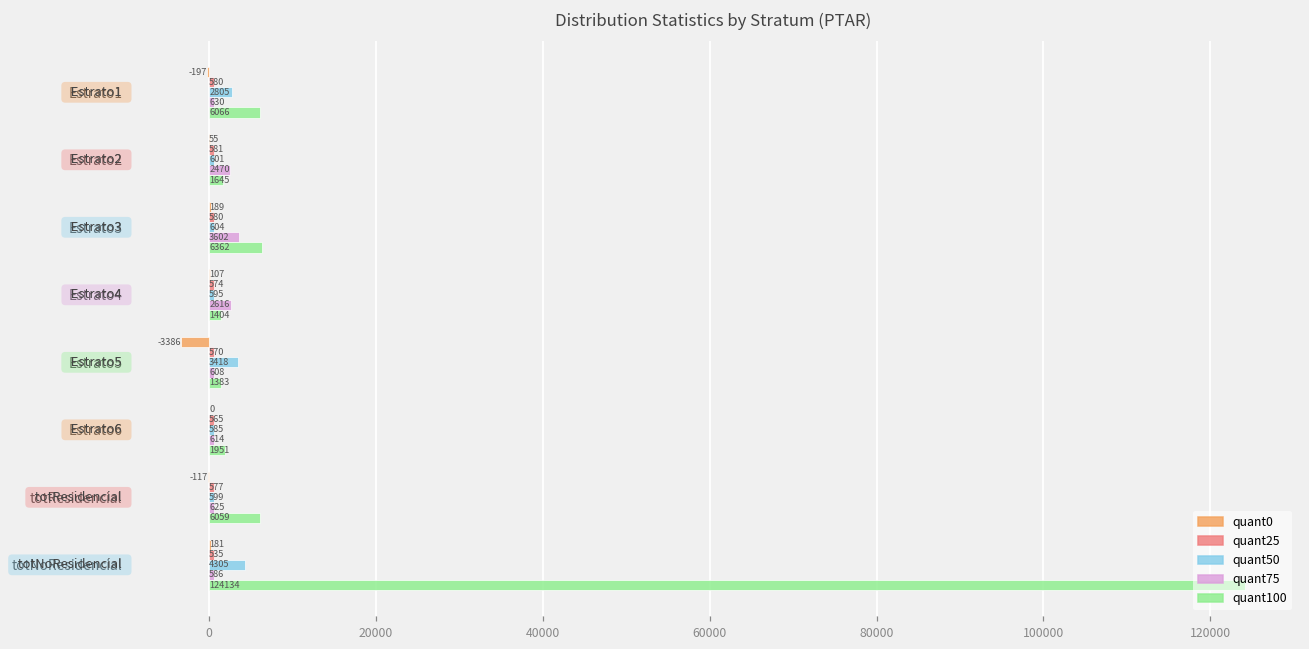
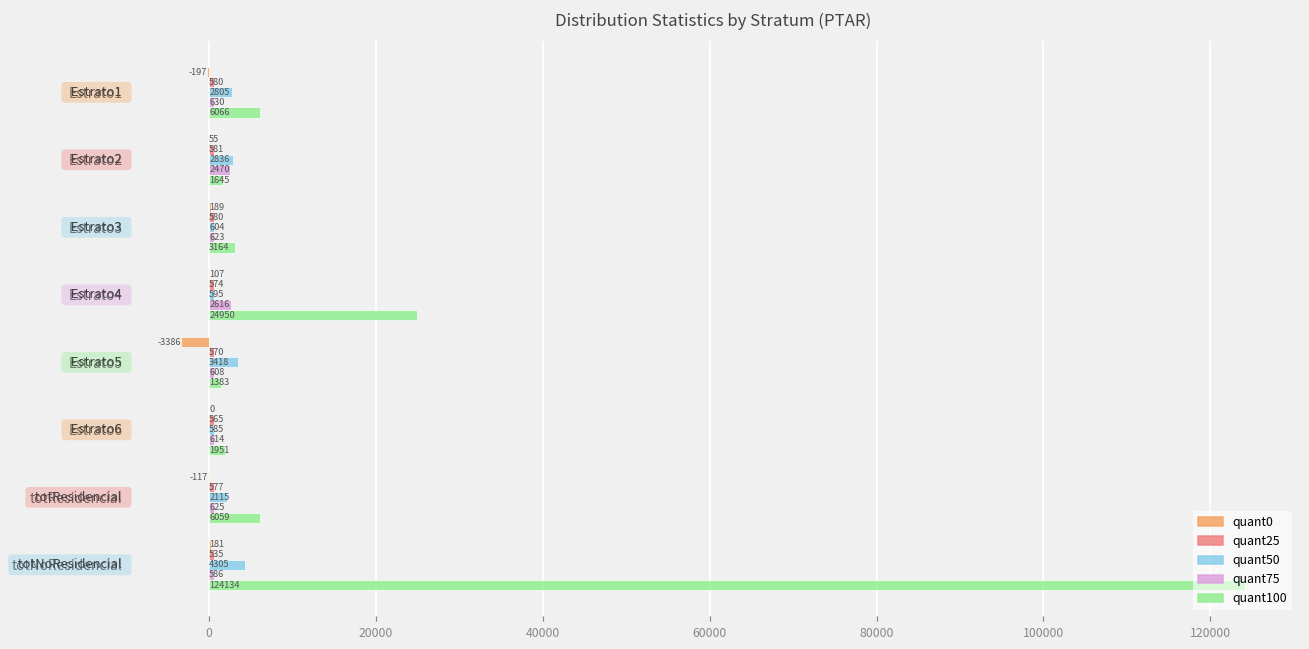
  {
    "quant50": {
      "Estrato1": 2805,
-     "Estrato2": 601,
+     "Estrato2": 2836,
      "Estrato3": 604,
      "Estrato4": 595,
      "Estrato5": 3418,
      "Estrato6": 585,
-     "totResidencial": 599,
+     "totResidencial": 2115,
      "totNoResidencial": 4305
    },
    "quant75": {
      "Estrato1": 630,
      "Estrato2": 2470,
-     "Estrato3": 3602,
+     "Estrato3": 623,
      "Estrato4": 2616,
      "Estrato5": 608,
      "Estrato6": 614,
      "totResidencial": 625,
      "totNoResidencial": 586
    },
    "quant100": {
      "Estrato1": 6066,
      "Estrato2": 1645,
-     "Estrato3": 6362,
-     "Estrato4": 1404,
+     "Estrato3": 3164,
+     "Estrato4": 24950,
      "Estrato5": 1383,
      "Estrato6": 1951,
      "totResidencial": 6059
    }
  }
